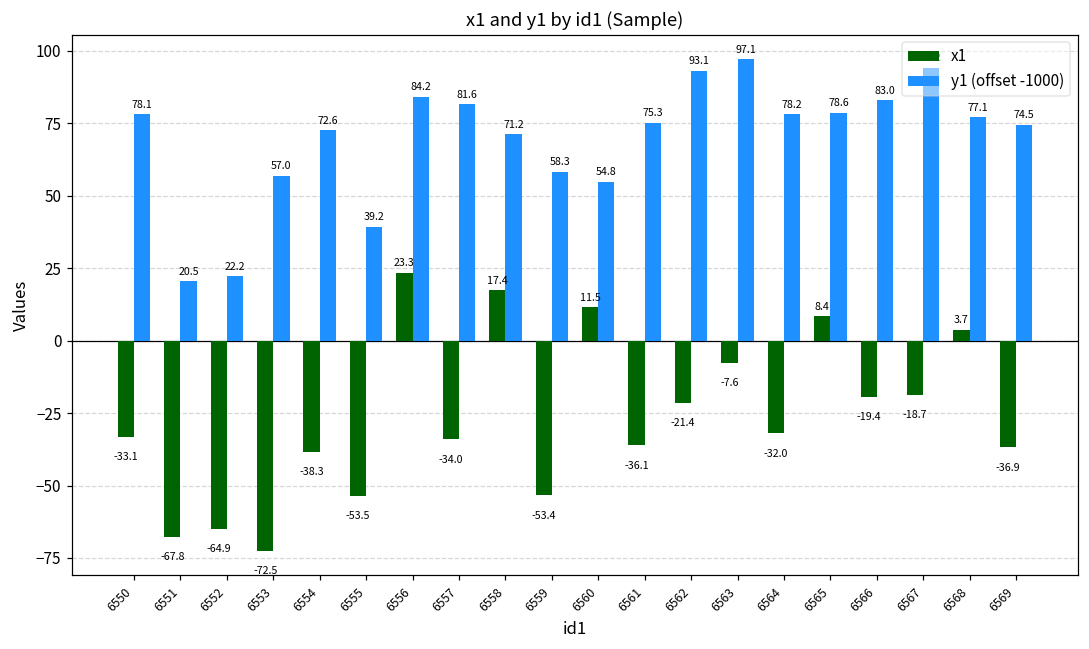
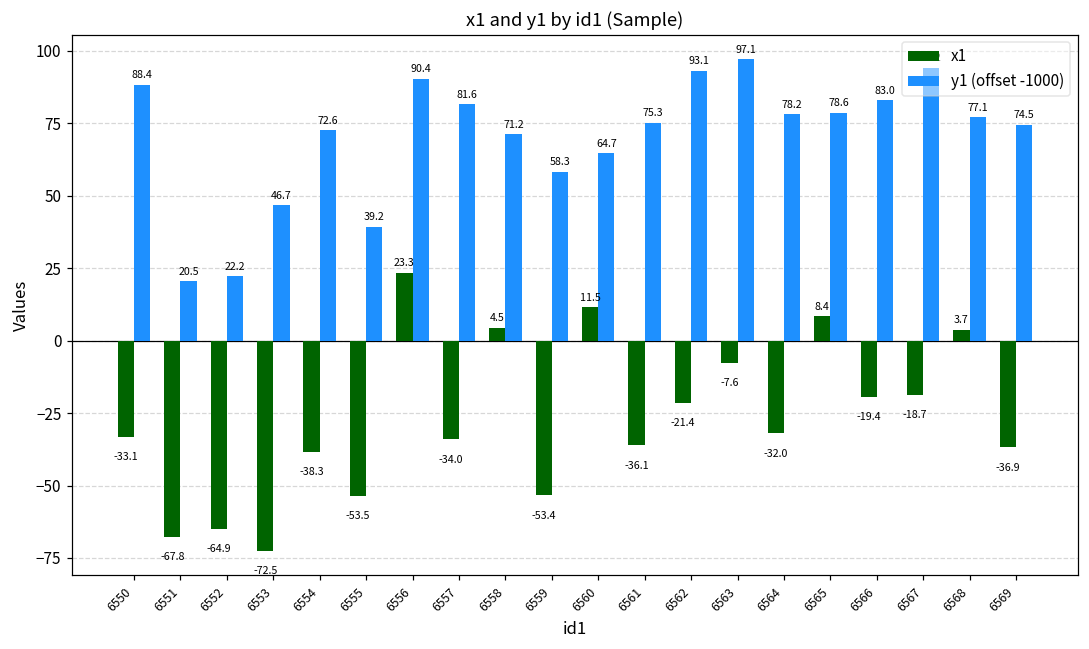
  {
    "x1": {
      "6550": -33.1,
      "6551": -67.8,
      "6552": -64.9,
      "6553": -72.5,
      "6554": -38.3,
      "6555": -53.5,
      "6556": 23.3,
      "6557": -34.0,
-     "6558": 17.4,
+     "6558": 4.5,
      "6559": -53.4,
      "6560": 11.5,
      "6561": -36.1,
      "6562": -21.4,
      "6563": -7.6,
      "6564": -32.0,
      "6565": 8.4,
      "6566": -19.4,
      "6567": -18.7,
      "6568": 3.7,
      "6569": -36.9
    },
    "y1 (offset -1000)": {
-     "6550": 78.1,
+     "6550": 88.4,
      "6551": 20.5,
      "6552": 22.2,
-     "6553": 57.0,
+     "6553": 46.7,
      "6554": 72.6,
      "6555": 39.2,
-     "6556": 84.2,
+     "6556": 90.4,
      "6557": 81.6,
      "6558": 71.2,
      "6559": 58.3,
-     "6560": 54.8,
+     "6560": 64.7,
      "6561": 75.3,
      "6562": 93.1,
      "6563": 97.1,
      "6564": 78.2,
      "6565": 78.6,
      "6566": 83.0,
      "6568": 77.1,
      "6569": 74.5
    }
  }
